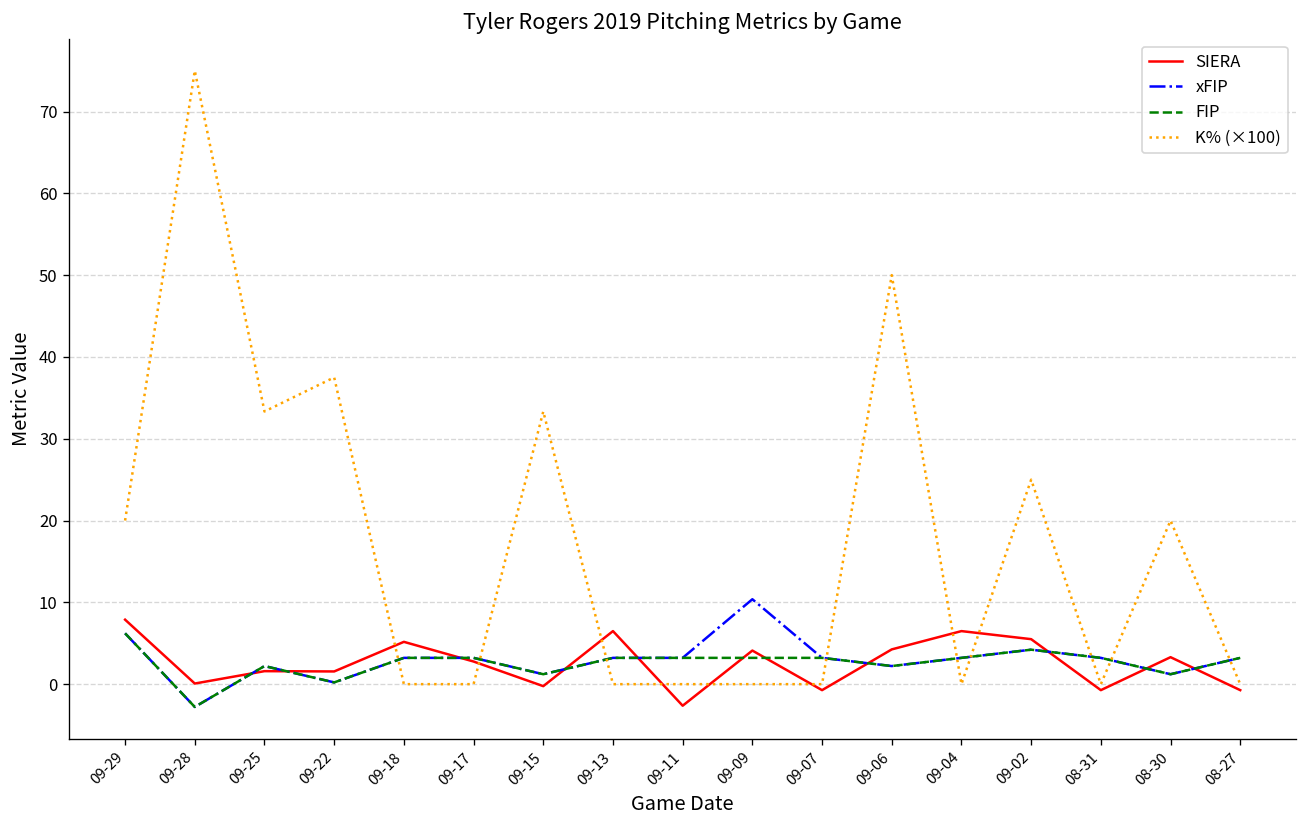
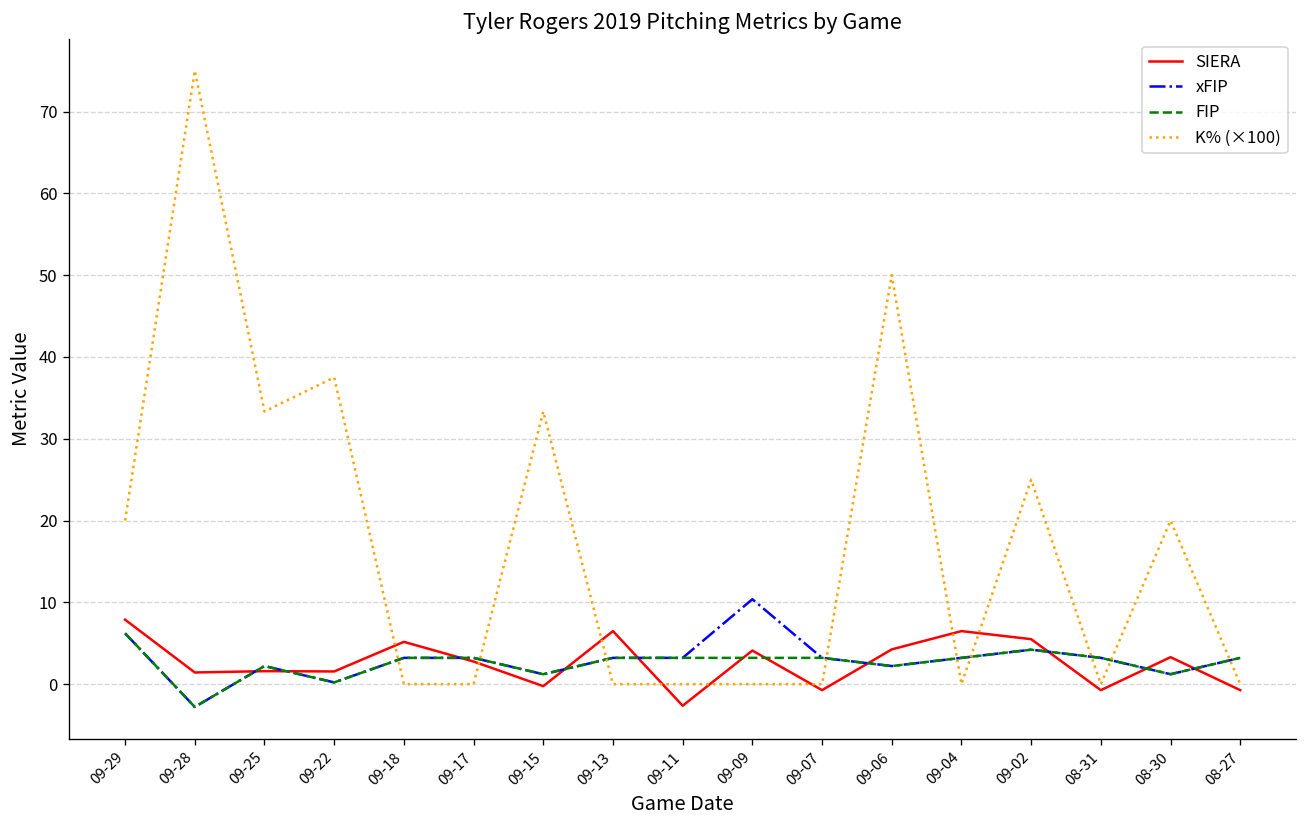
  {
    "SIERA": {
      "09-29": 8,
-     "09-28": 0,
+     "09-28": 1,
      "09-25": 2,
      "09-22": 2,
      "09-18": 5,
      "09-17": 3,
      "09-15": 0,
      "09-13": 6,
      "09-11": -3,
      "09-09": 4,
      "09-07": -1,
      "09-06": 4,
      "09-04": 6,
      "09-02": 6,
      "08-31": -1,
      "08-30": 3,
      "08-27": -1
    },
    "xFIP": {
      "09-09": 10
    },
    "FIP": {
      "09-09": 3
    },
    "K% (×100)": {
      "09-29": 20,
      "09-28": 75,
      "09-25": 33,
      "09-22": 38,
      "09-18": 0,
      "09-17": 0,
      "09-15": 33,
      "09-13": 0,
      "09-11": 0,
      "09-09": 0,
      "09-07": 0,
      "09-06": 50,
      "09-04": 0,
      "09-02": 25,
      "08-31": 0,
      "08-30": 20,
      "08-27": 0
    }
  }
